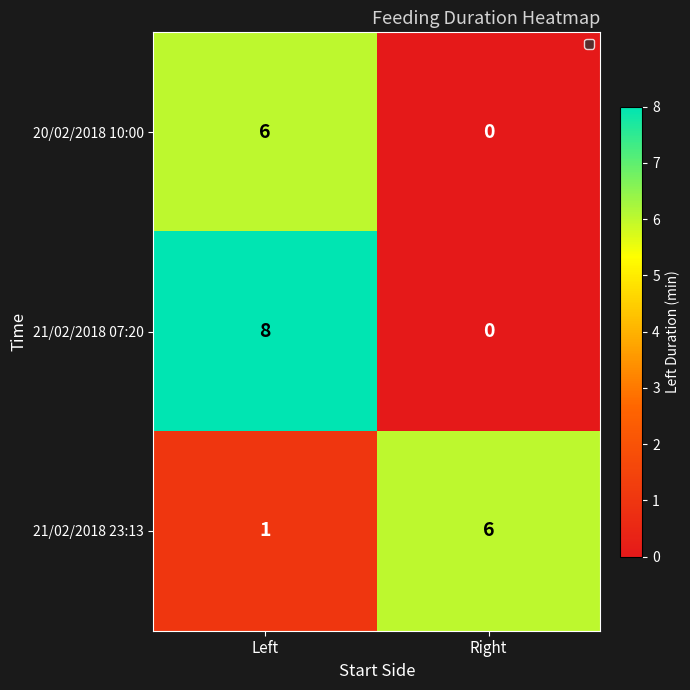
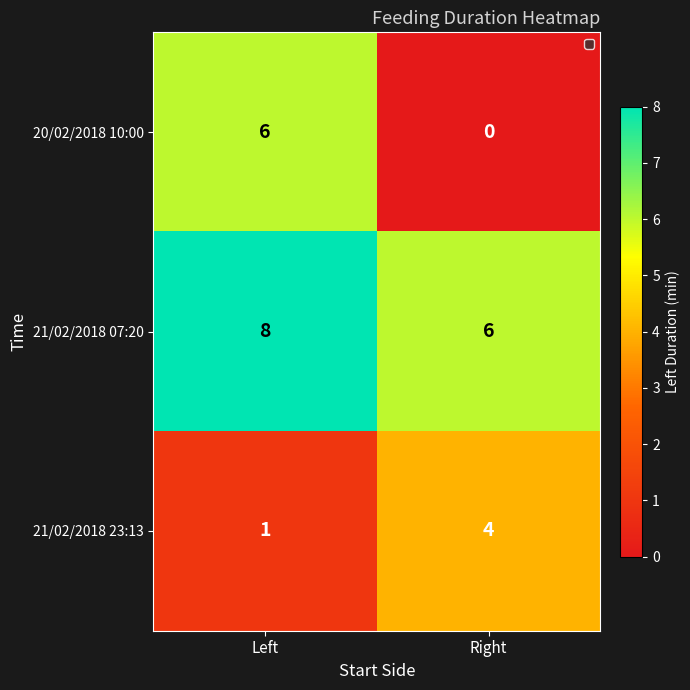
  {
    "20/02/2018 10:00": {
      "Left": 6,
      "Right": 0
    },
    "21/02/2018 07:20": {
      "Left": 8,
-     "Right": 0
+     "Right": 6
    },
    "21/02/2018 23:13": {
      "Left": 1,
-     "Right": 6
+     "Right": 4
    }
  }
